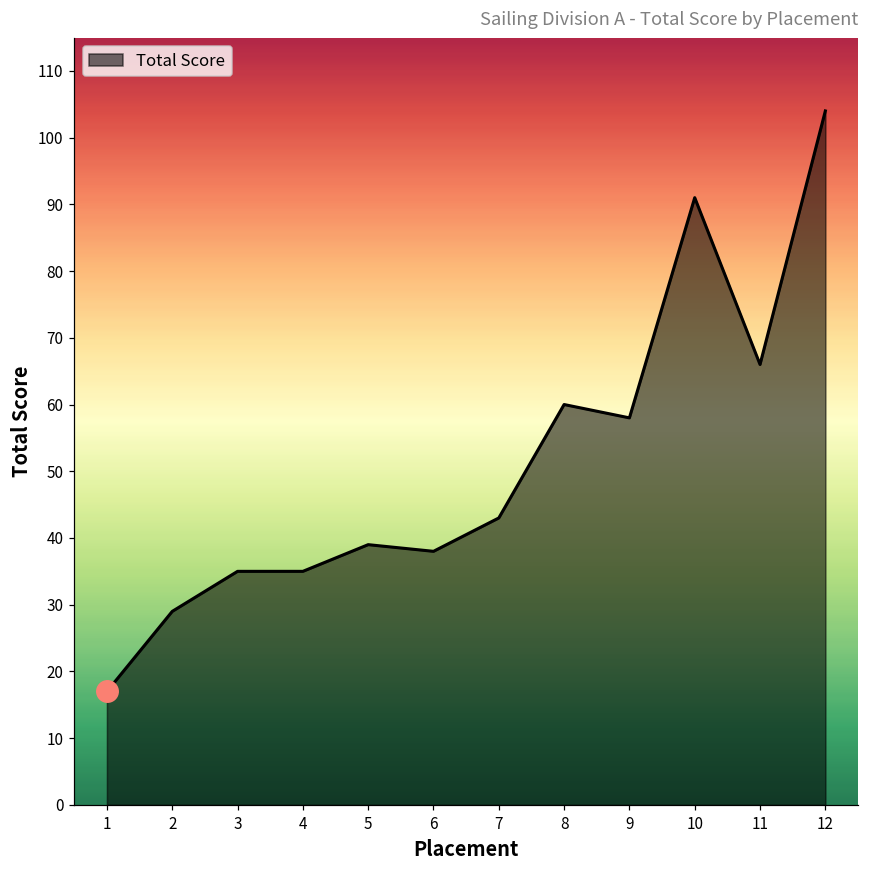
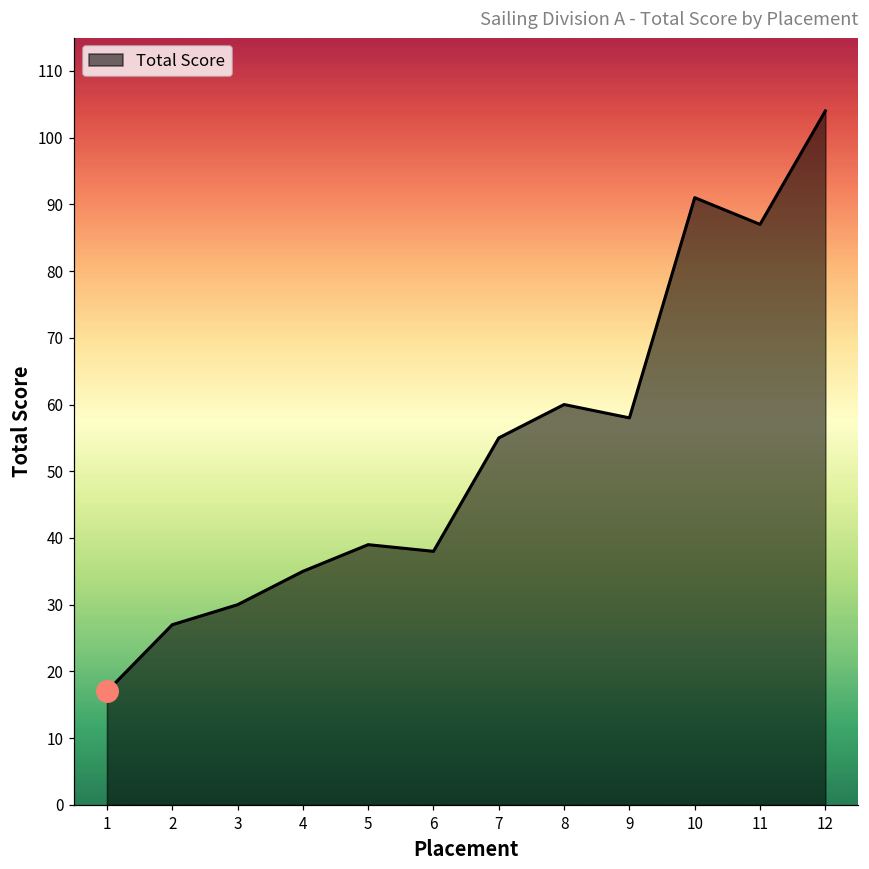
  {
    "Total Score": {
-     "2": 29,
-     "3": 35,
+     "2": 27,
+     "3": 30,
      "4": 35,
      "5": 39,
      "6": 38,
-     "7": 43,
+     "7": 55,
      "8": 60,
      "9": 58,
      "10": 91,
-     "11": 66,
+     "11": 87,
      "12": 104
    }
  }
